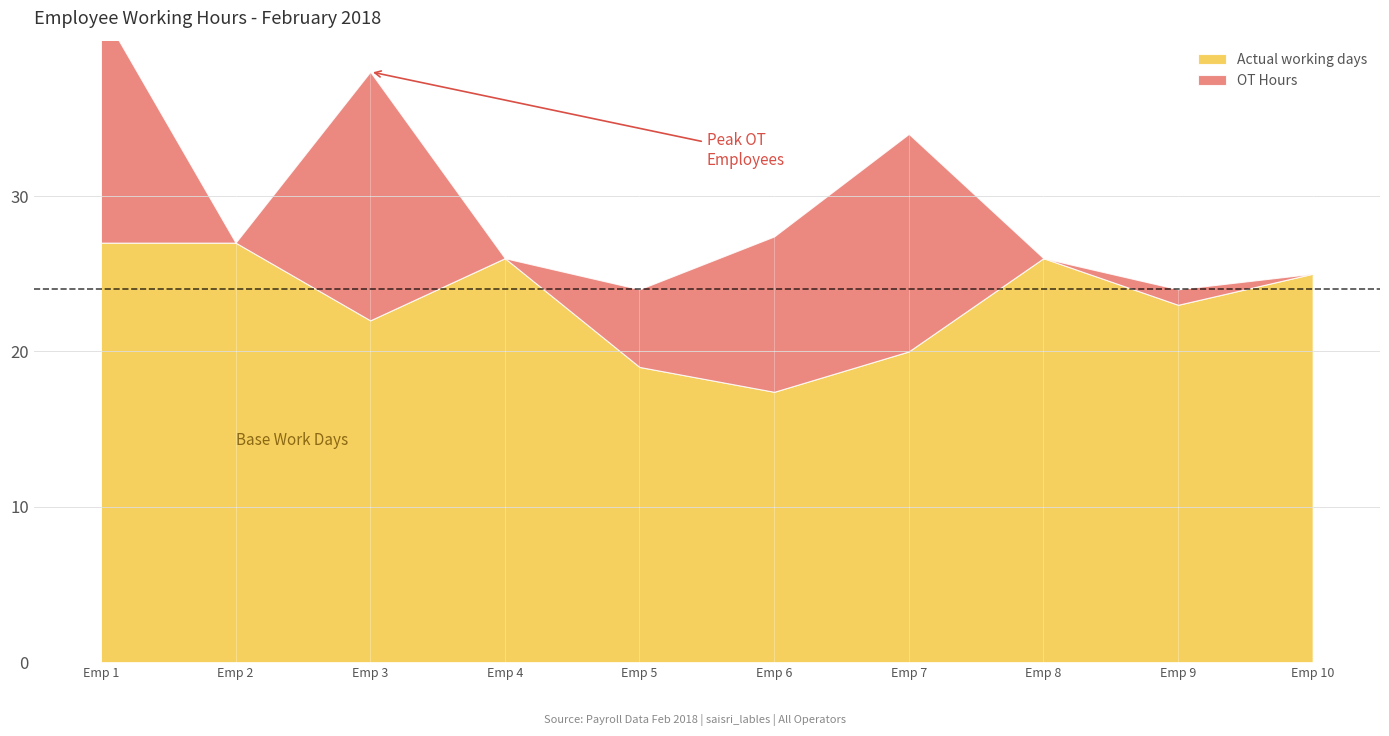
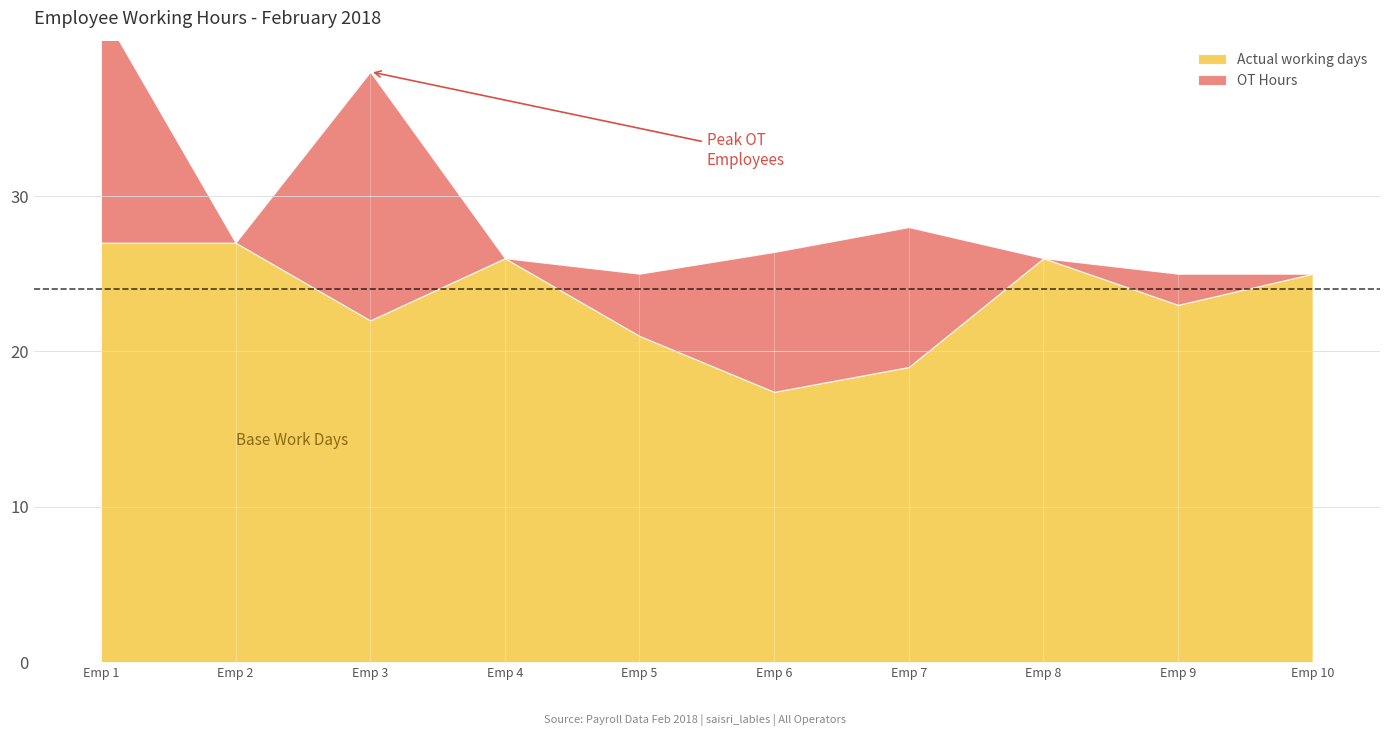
  {
    "Actual working days": {
      "Emp 1": 27,
      "Emp 3": 22,
-     "Emp 5": 19,
+     "Emp 5": 21,
      "Emp 6": 17.4,
-     "Emp 7": 20,
+     "Emp 7": 19,
      "Emp 9": 23
    },
    "OT Hours": {
      "Emp 3": 16,
-     "Emp 5": 5,
-     "Emp 6": 10,
-     "Emp 7": 14,
-     "Emp 9": 1
+     "Emp 5": 4,
+     "Emp 6": 9,
+     "Emp 7": 9,
+     "Emp 9": 2
    }
  }
